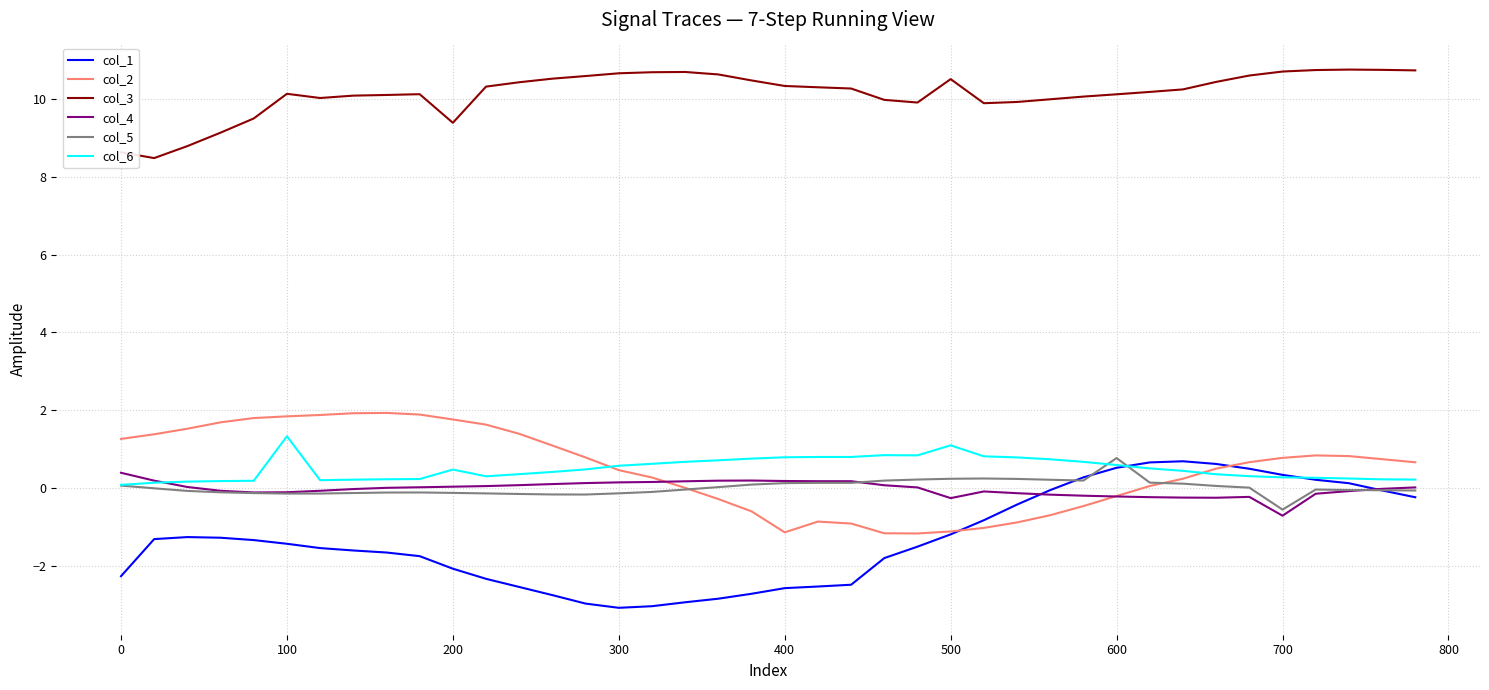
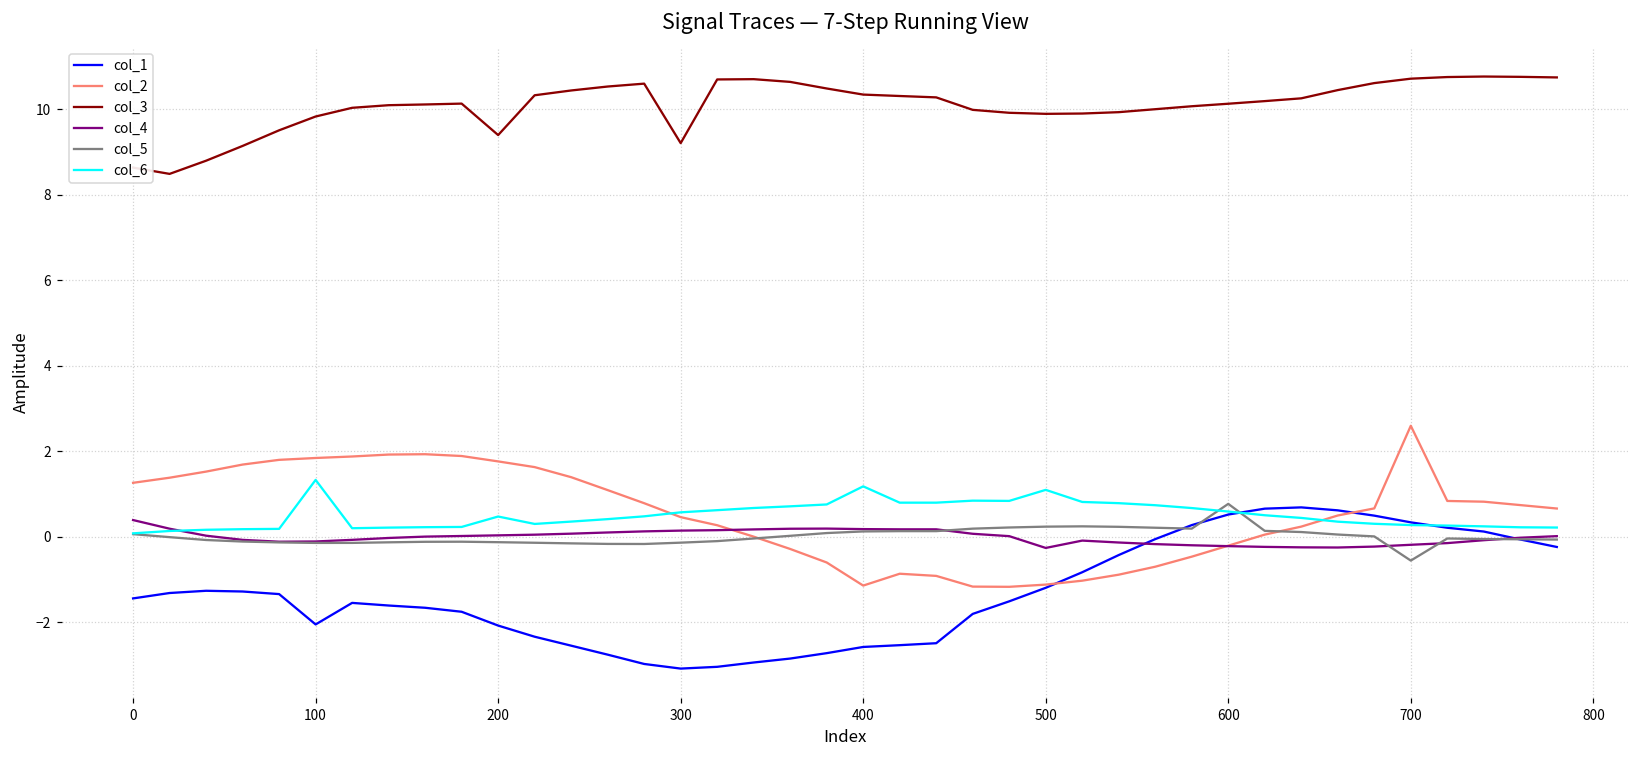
  {
    "col_1": {
-     "0": -2.3,
-     "100": -1.4,
+     "0": -1.4,
+     "100": -2.1,
      "200": -2.1,
      "300": -3.1,
      "400": -2.6,
      "500": -1.2,
      "600": 0.5
    },
    "col_2": {
      "0": 1.3,
      "100": 1.8,
      "200": 1.8,
      "300": 0.5,
      "400": -1.1,
      "500": -1.1,
-     "700": 0.8
+     "700": 2.6
    },
    "col_3": {
-     "100": 10.1,
+     "100": 9.8,
      "200": 9.4,
-     "300": 10.7,
+     "300": 9.2,
      "400": 10.3,
-     "500": 10.5,
+     "500": 9.9,
      "600": 10.1,
      "700": 10.7
    },
    "col_4": {
      "0": 0.4,
      "200": 0.0,
      "300": 0.1,
      "500": -0.3,
-     "700": -0.7
+     "700": -0.2
    },
    "col_5": {
      "200": -0.1,
      "300": -0.1,
      "500": 0.2,
      "600": 0.8,
      "700": -0.6
    },
    "col_6": {
      "100": 1.3,
      "200": 0.5,
      "300": 0.6,
-     "400": 0.8,
+     "400": 1.2,
      "500": 1.1,
      "600": 0.6
    }
  }
